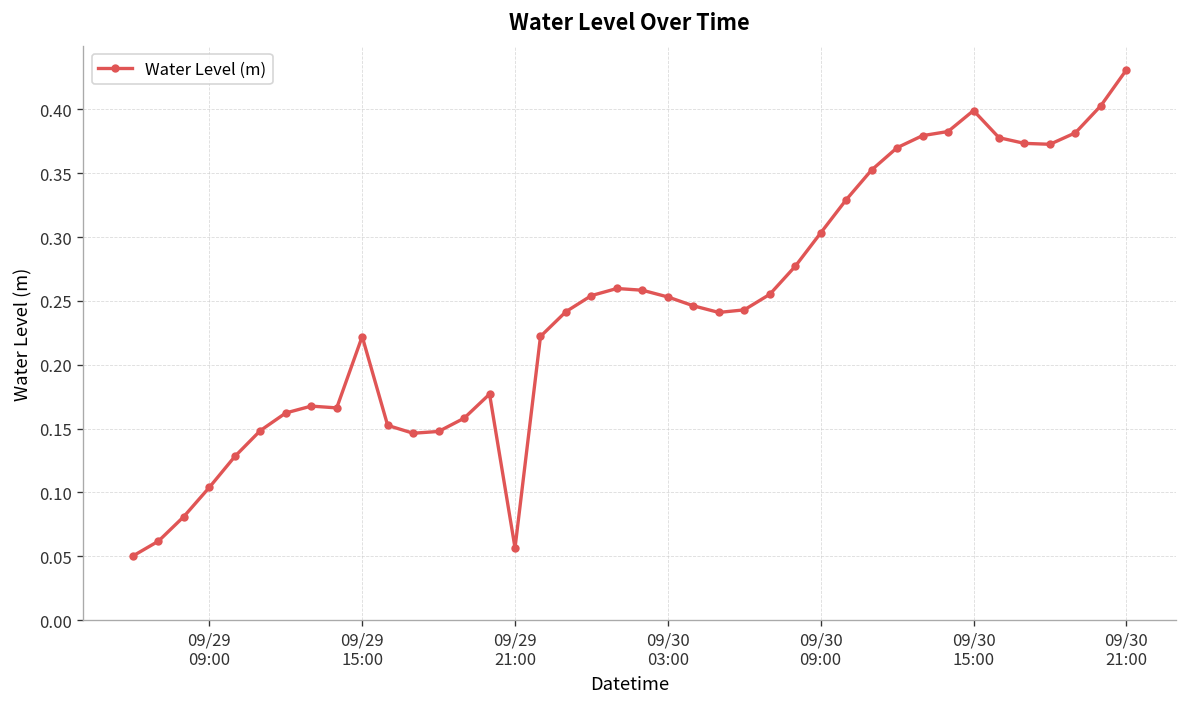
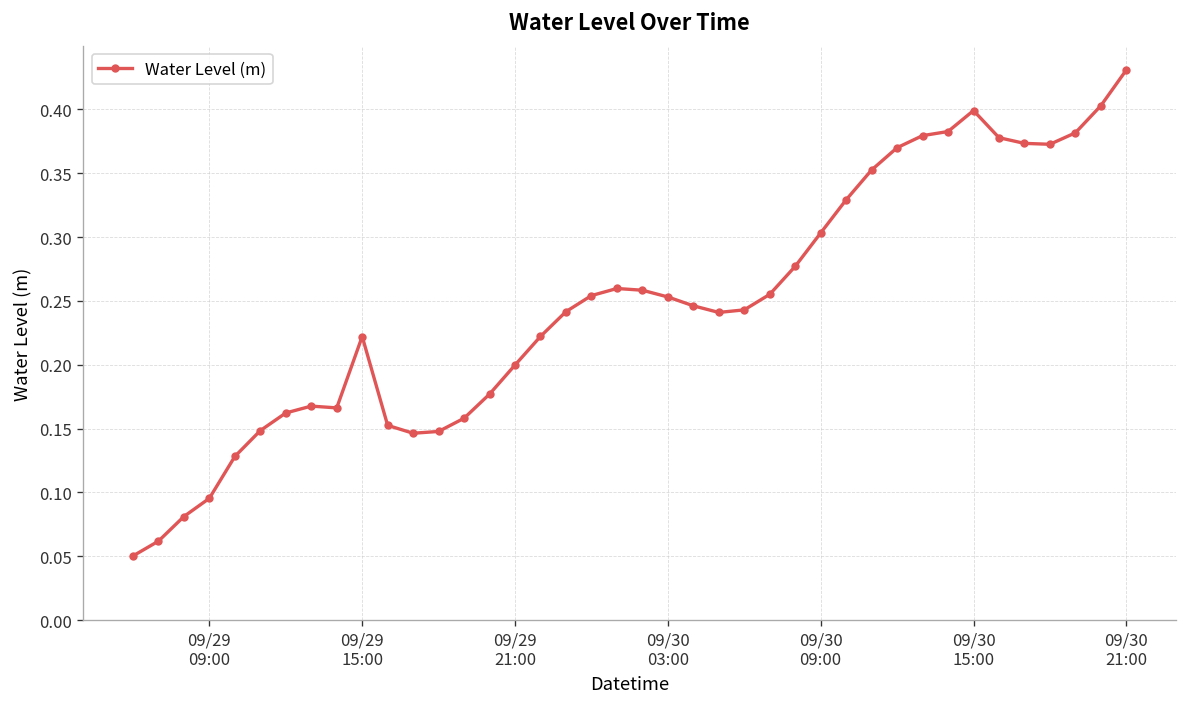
  {
-   "09/29 09:00": 0.104,
+   "09/29 09:00": 0.095,
    "09/29 15:00": 0.222,
-   "09/29 21:00": 0.057,
+   "09/29 21:00": 0.200,
    "09/30 03:00": 0.253,
    "09/30 09:00": 0.303,
    "09/30 15:00": 0.399,
    "09/30 21:00": 0.431
  }
